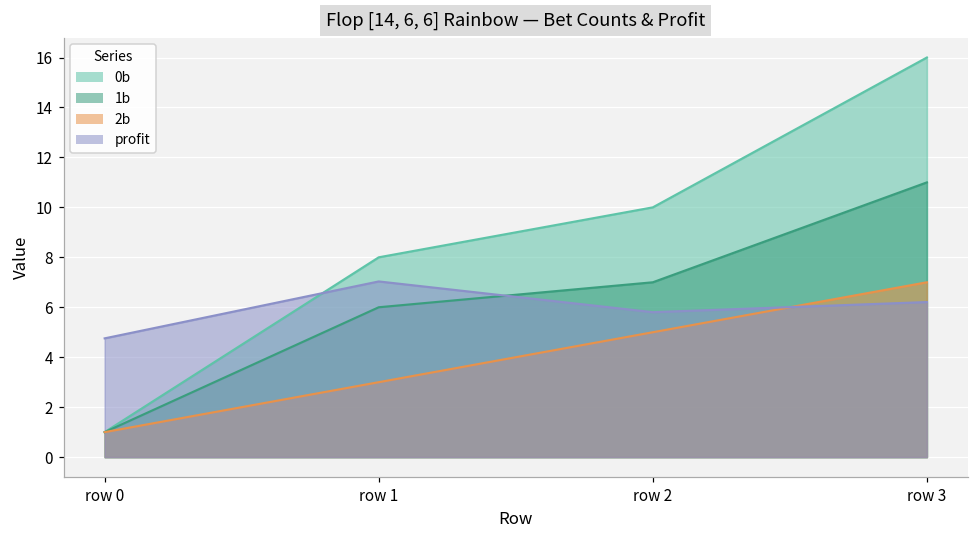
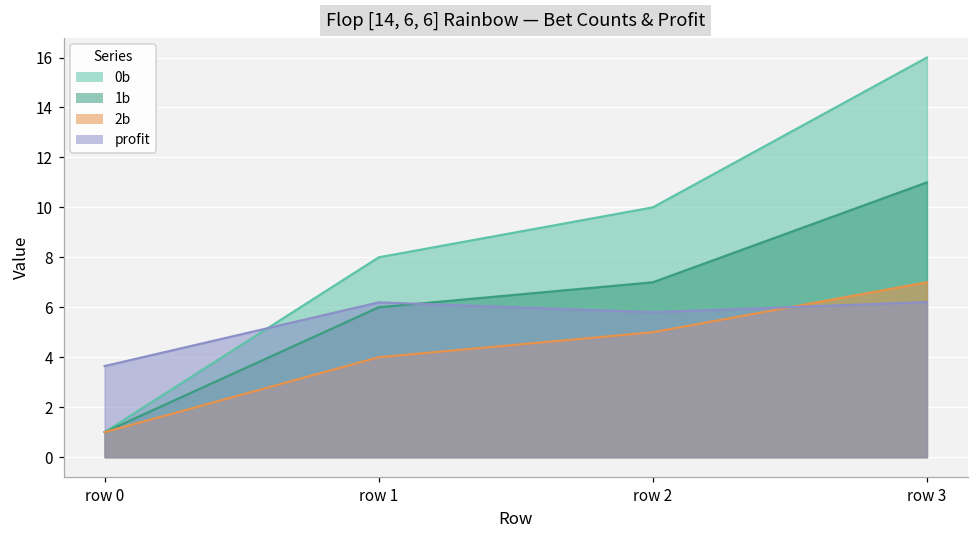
  {
    "2b": {
-     "row 1": 3,
+     "row 1": 4,
      "row 2": 5,
      "row 3": 7
    },
    "profit": {
-     "row 0": 4.8,
-     "row 1": 7.0,
+     "row 0": 3.6,
+     "row 1": 6.2,
      "row 2": 5.8,
      "row 3": 6.2
    }
  }
